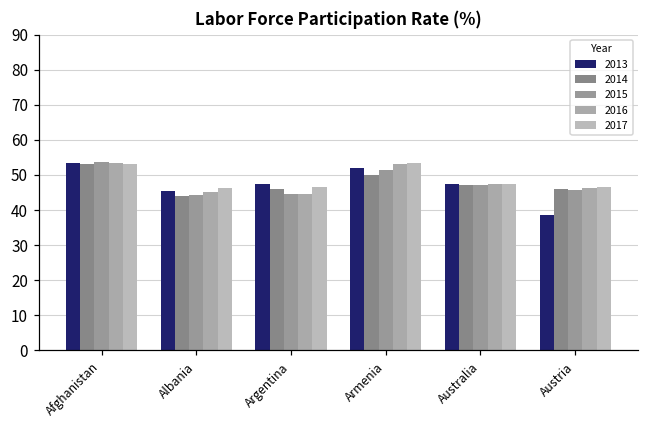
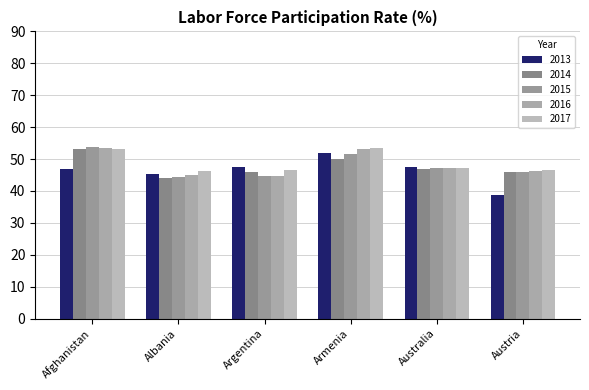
  {
    "2013": {
-     "Afghanistan": 53,
+     "Afghanistan": 47,
      "Albania": 45,
      "Argentina": 48,
      "Armenia": 52,
      "Australia": 48,
      "Austria": 39
    }
  }
